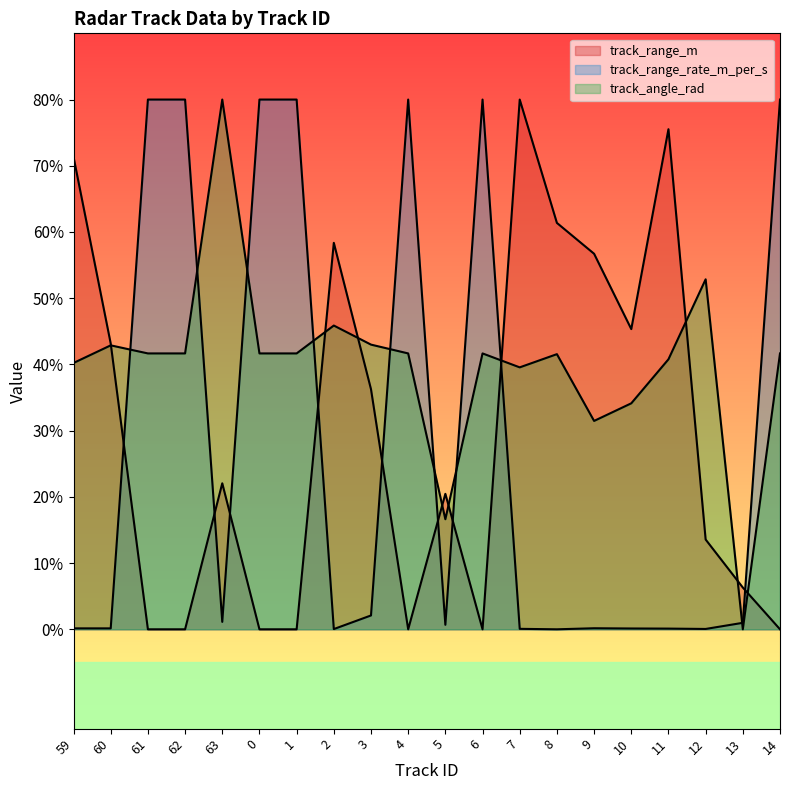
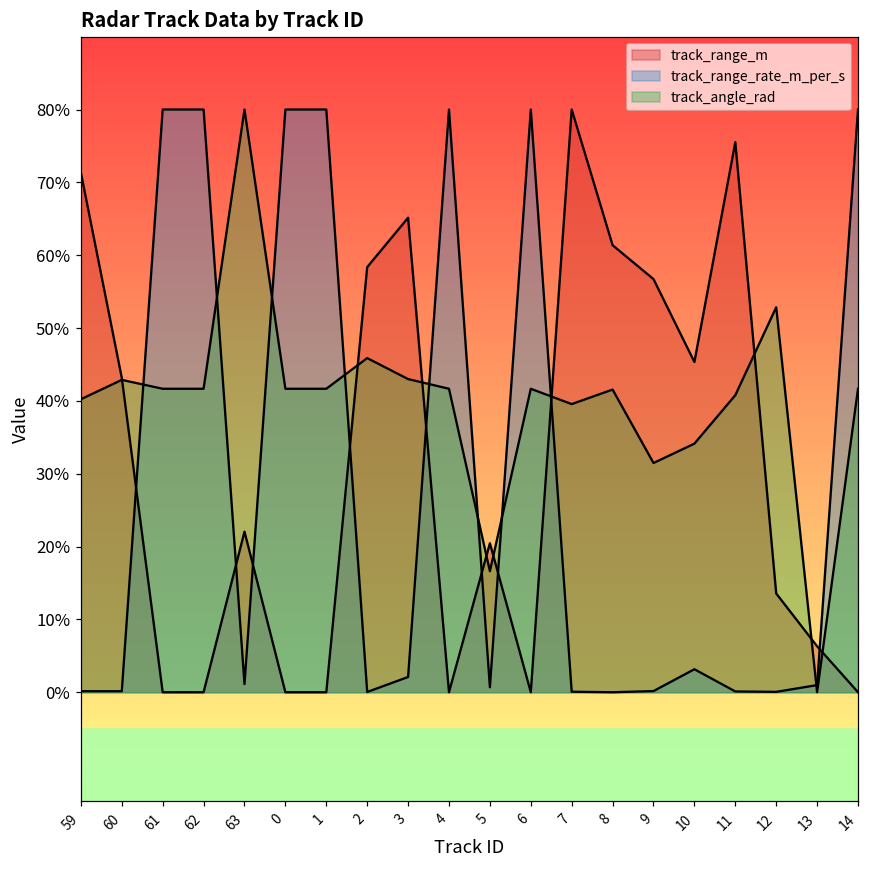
  {
    "track_range_m": {
      "59": "71%",
      "61": "0%",
      "62": "0%",
      "63": "22%",
      "0": "0%",
      "1": "0%",
      "2": "58%",
-     "3": "36%",
+     "3": "65%",
      "4": "0%",
      "5": "20%",
      "6": "0%",
      "7": "80%",
      "8": "61%",
      "9": "57%",
      "10": "45%",
      "11": "76%",
      "12": "14%",
      "13": "6%",
      "14": "0%"
    },
    "track_range_rate_m_per_s": {
      "59": "0%",
      "60": "0%",
      "61": "80%",
      "62": "80%",
      "63": "1%",
      "0": "80%",
      "1": "80%",
      "2": "0%",
      "3": "2%",
      "4": "80%",
      "5": "1%",
      "6": "80%",
      "7": "0%",
      "8": "0%",
      "9": "0%",
-     "10": "0%",
+     "10": "3%",
      "11": "0%",
      "12": "0%",
      "13": "1%",
      "14": "80%"
    },
    "track_angle_rad": {
      "59": "40%",
      "61": "42%",
      "62": "42%",
      "63": "80%",
      "0": "42%",
      "1": "42%",
      "2": "46%",
      "3": "43%",
      "4": "42%",
      "5": "17%",
      "6": "42%",
      "7": "40%",
      "8": "42%",
      "9": "31%",
      "10": "34%",
      "11": "41%",
      "12": "53%",
      "13": "0%",
      "14": "42%"
    }
  }
